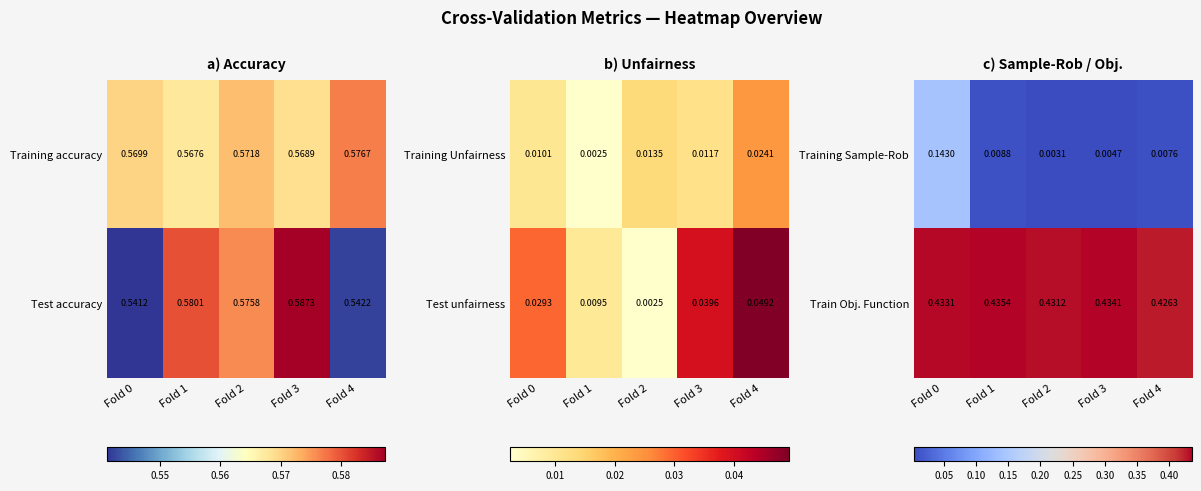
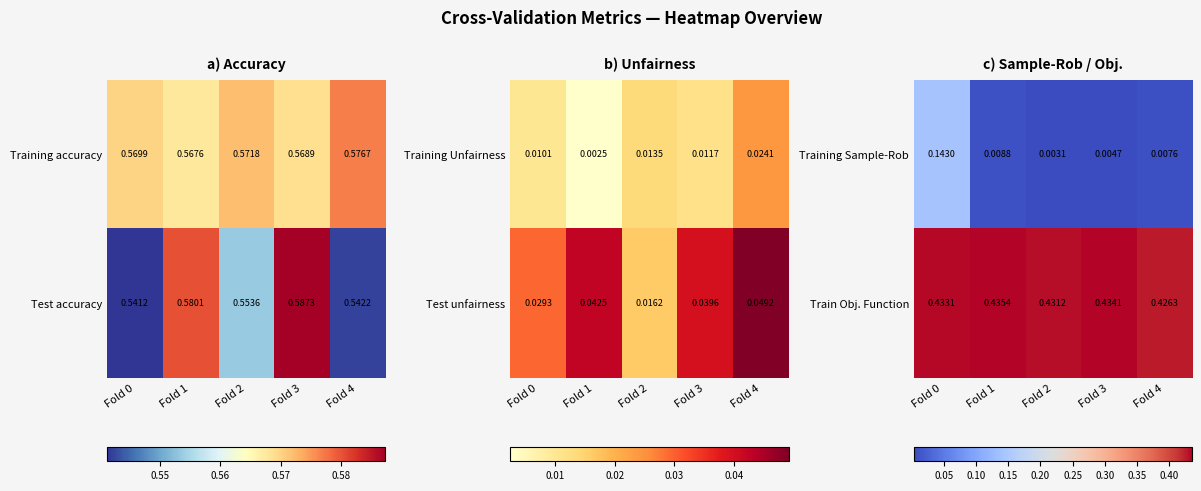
  {
    "a) Accuracy": {
      "Training accuracy": {
        "Fold 0": 0.5699,
        "Fold 1": 0.5676,
        "Fold 2": 0.5718,
        "Fold 3": 0.5689,
        "Fold 4": 0.5767
      },
      "Test accuracy": {
        "Fold 0": 0.5412,
        "Fold 1": 0.5801,
-       "Fold 2": 0.5758,
+       "Fold 2": 0.5536,
        "Fold 3": 0.5873,
        "Fold 4": 0.5422
      }
    },
    "b) Unfairness": {
      "Training Unfairness": {
        "Fold 0": 0.0101,
        "Fold 1": 0.0025,
        "Fold 2": 0.0135,
        "Fold 3": 0.0117,
        "Fold 4": 0.0241
      },
      "Test unfairness": {
        "Fold 0": 0.0293,
-       "Fold 1": 0.0095,
-       "Fold 2": 0.0025,
+       "Fold 1": 0.0425,
+       "Fold 2": 0.0162,
        "Fold 3": 0.0396,
        "Fold 4": 0.0492
      }
    },
    "c) Sample-Rob / Obj.": {
      "Training Sample-Rob": {
        "Fold 0": 0.1430,
        "Fold 1": 0.0088,
        "Fold 2": 0.0031,
        "Fold 3": 0.0047,
        "Fold 4": 0.0076
      },
      "Train Obj. Function": {
        "Fold 0": 0.4331,
        "Fold 1": 0.4354,
        "Fold 2": 0.4312,
        "Fold 3": 0.4341,
        "Fold 4": 0.4263
      }
    }
  }
